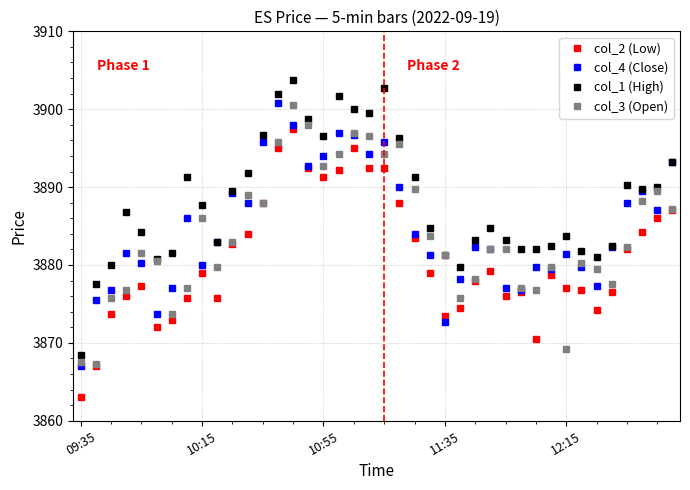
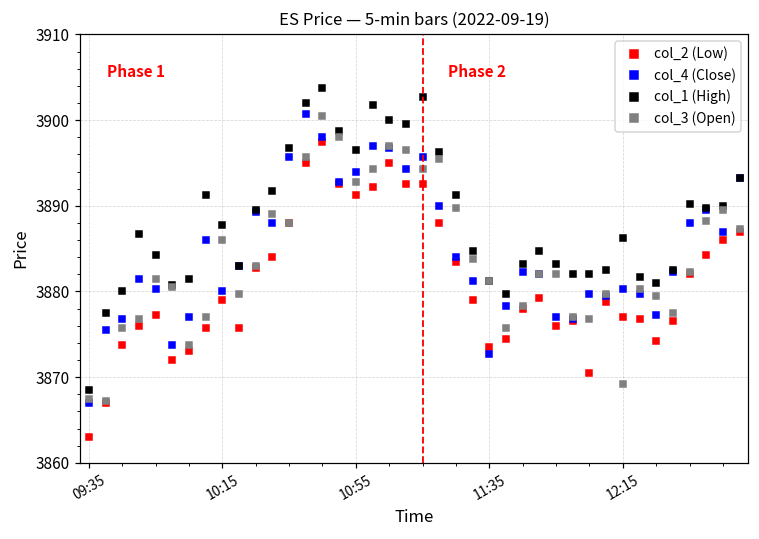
  {
    "col_2 (Low)": {
      "09:35": 3863,
      "10:15": 3879,
      "10:55": 3891,
      "11:35": 3874,
      "12:15": 3877
    },
    "col_4 (Close)": {
      "09:35": 3867,
      "10:15": 3880,
      "10:55": 3894,
      "11:35": 3873,
-     "12:15": 3881
+     "12:15": 3880
    },
    "col_1 (High)": {
      "09:35": 3869,
      "10:15": 3888,
      "10:55": 3897,
-     "12:15": 3884
+     "12:15": 3886
    },
    "col_3 (Open)": {
      "09:35": 3868,
      "10:15": 3886,
      "10:55": 3893,
      "12:15": 3869
    }
  }
